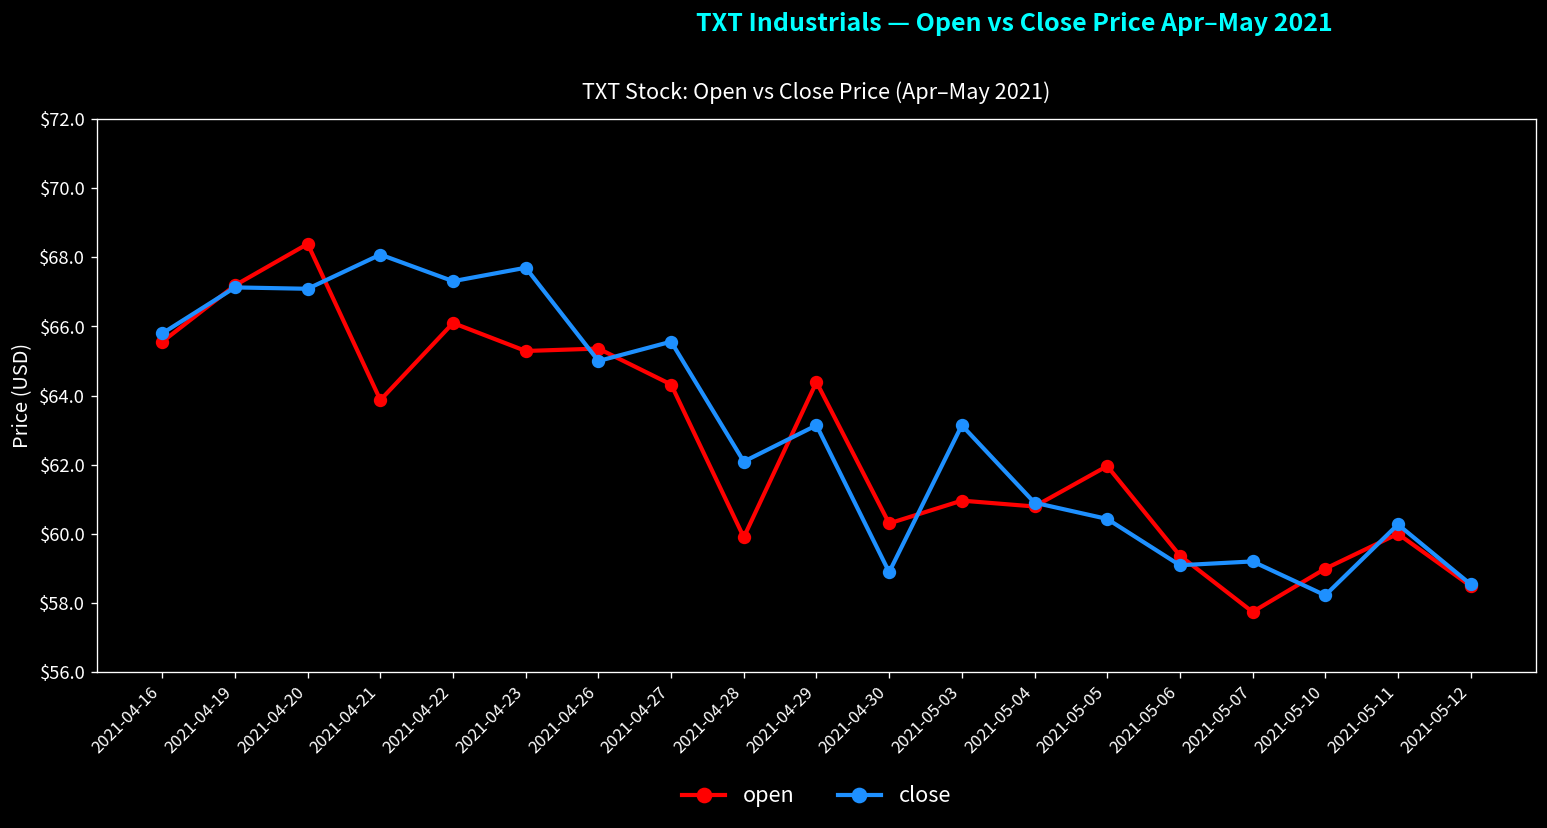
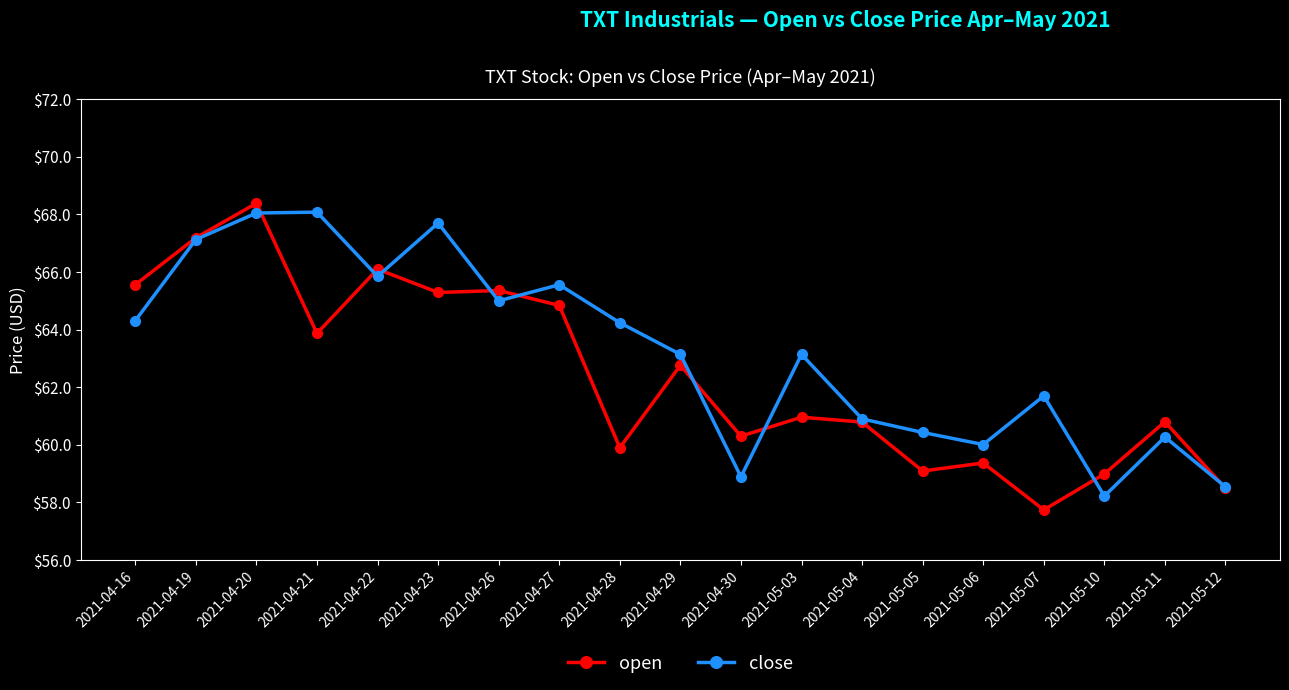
  {
    "open": {
      "2021-04-16": "$65.6",
      "2021-04-20": "$68.4",
      "2021-04-21": "$63.9",
      "2021-04-22": "$66.1",
      "2021-04-23": "$65.3",
      "2021-04-26": "$65.4",
-     "2021-04-27": "$64.3",
+     "2021-04-27": "$64.8",
      "2021-04-28": "$59.9",
-     "2021-04-29": "$64.4",
+     "2021-04-29": "$62.8",
      "2021-04-30": "$60.3",
      "2021-05-03": "$61.0",
      "2021-05-04": "$60.8",
-     "2021-05-05": "$62.0",
+     "2021-05-05": "$59.1",
      "2021-05-06": "$59.4",
      "2021-05-07": "$57.7",
      "2021-05-10": "$59.0",
-     "2021-05-11": "$60.0"
+     "2021-05-11": "$60.8"
    },
    "close": {
-     "2021-04-16": "$65.8",
-     "2021-04-20": "$67.1",
+     "2021-04-16": "$64.3",
+     "2021-04-20": "$68.1",
      "2021-04-21": "$68.1",
-     "2021-04-22": "$67.3",
+     "2021-04-22": "$65.9",
      "2021-04-23": "$67.7",
      "2021-04-26": "$65.0",
      "2021-04-27": "$65.6",
-     "2021-04-28": "$62.1",
+     "2021-04-28": "$64.2",
      "2021-04-29": "$63.1",
      "2021-04-30": "$58.9",
      "2021-05-03": "$63.1",
      "2021-05-04": "$60.9",
      "2021-05-05": "$60.4",
-     "2021-05-06": "$59.1",
-     "2021-05-07": "$59.2",
+     "2021-05-06": "$60.0",
+     "2021-05-07": "$61.7",
      "2021-05-10": "$58.2",
      "2021-05-11": "$60.3"
    }
  }
